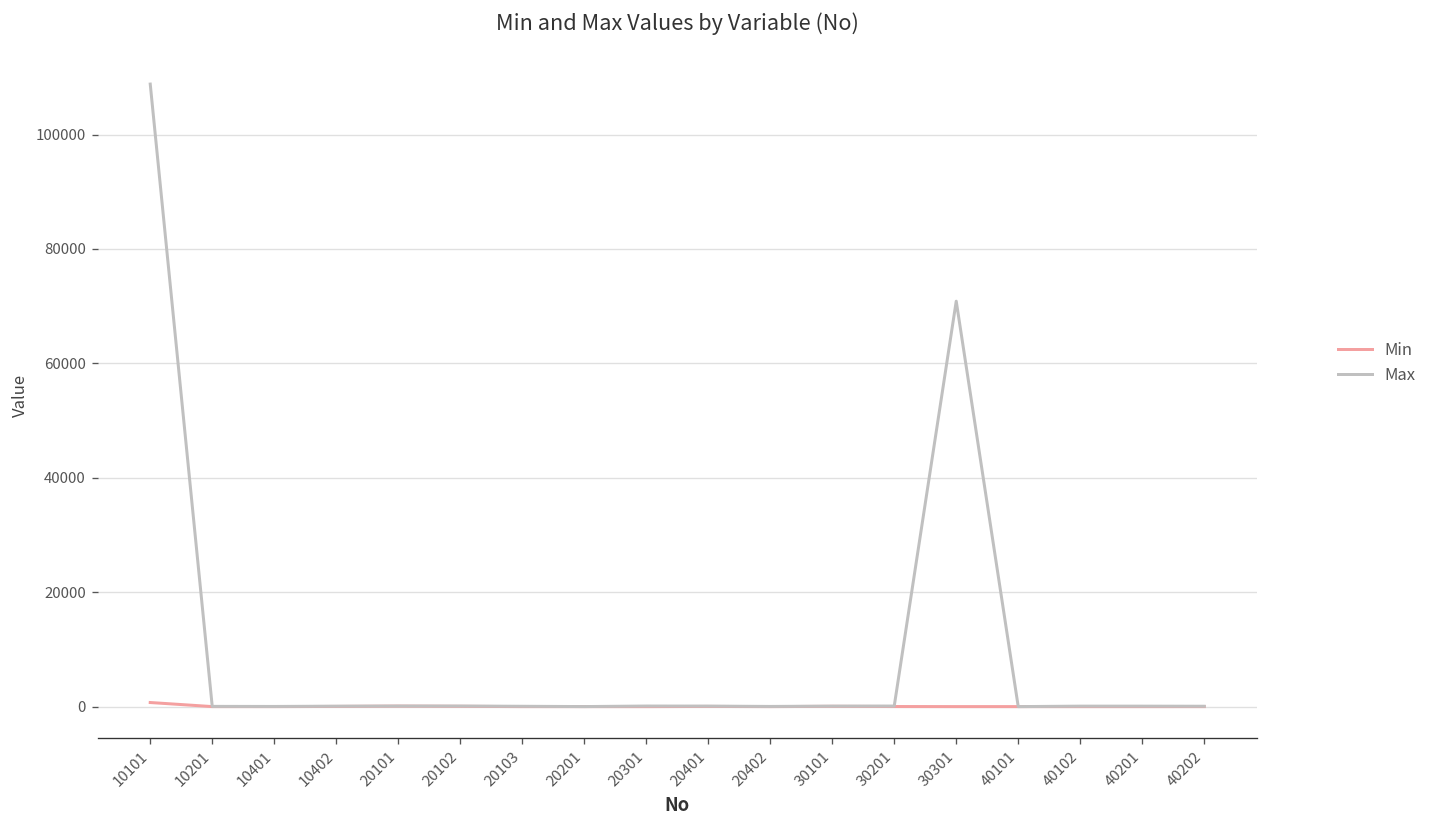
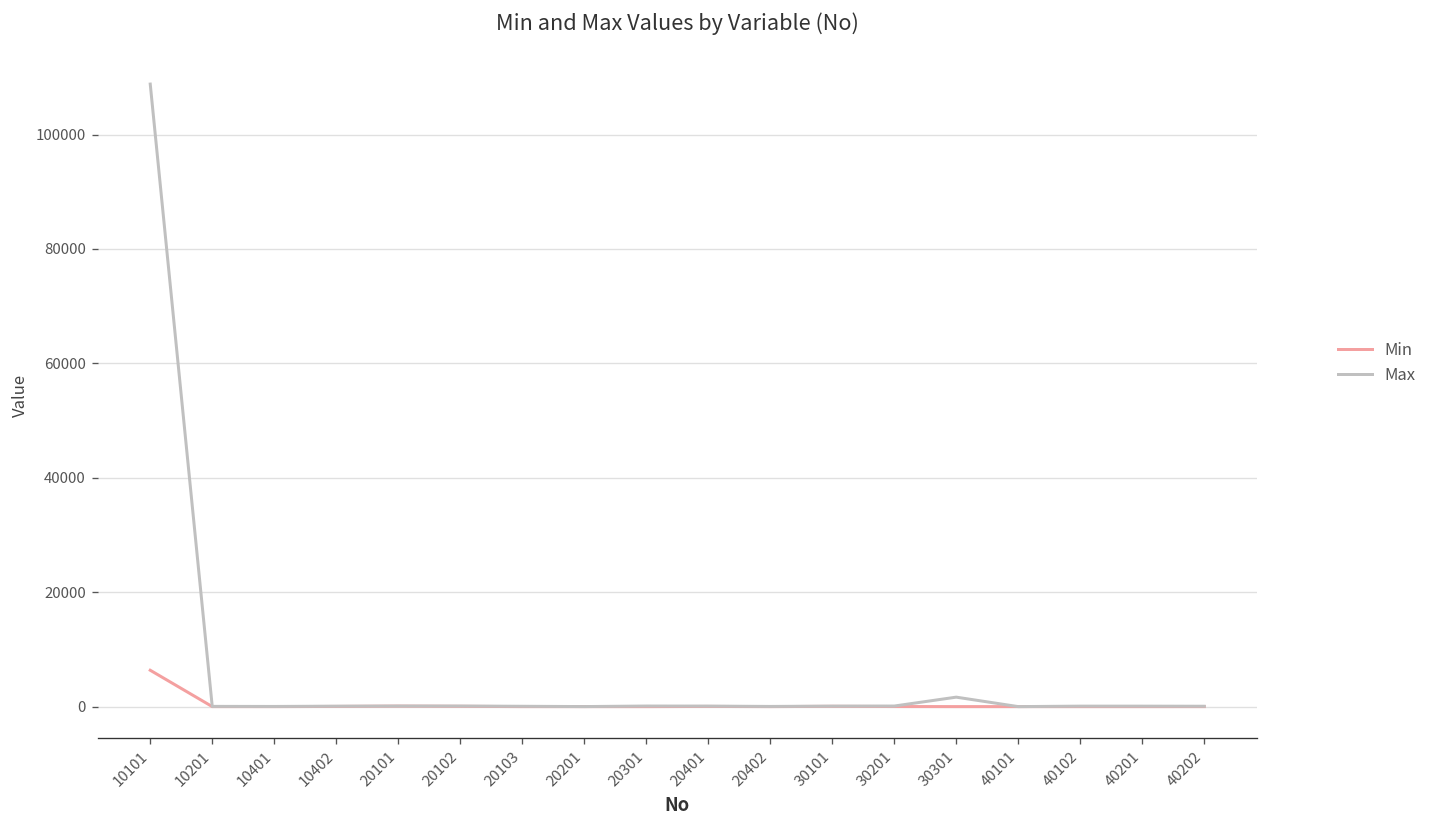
  {
    "Min": {
-     "10101": 1000,
+     "10101": 6000,
      "30301": 0
    },
    "Max": {
      "10101": 109000,
-     "30301": 71000
+     "30301": 2000
    }
  }
